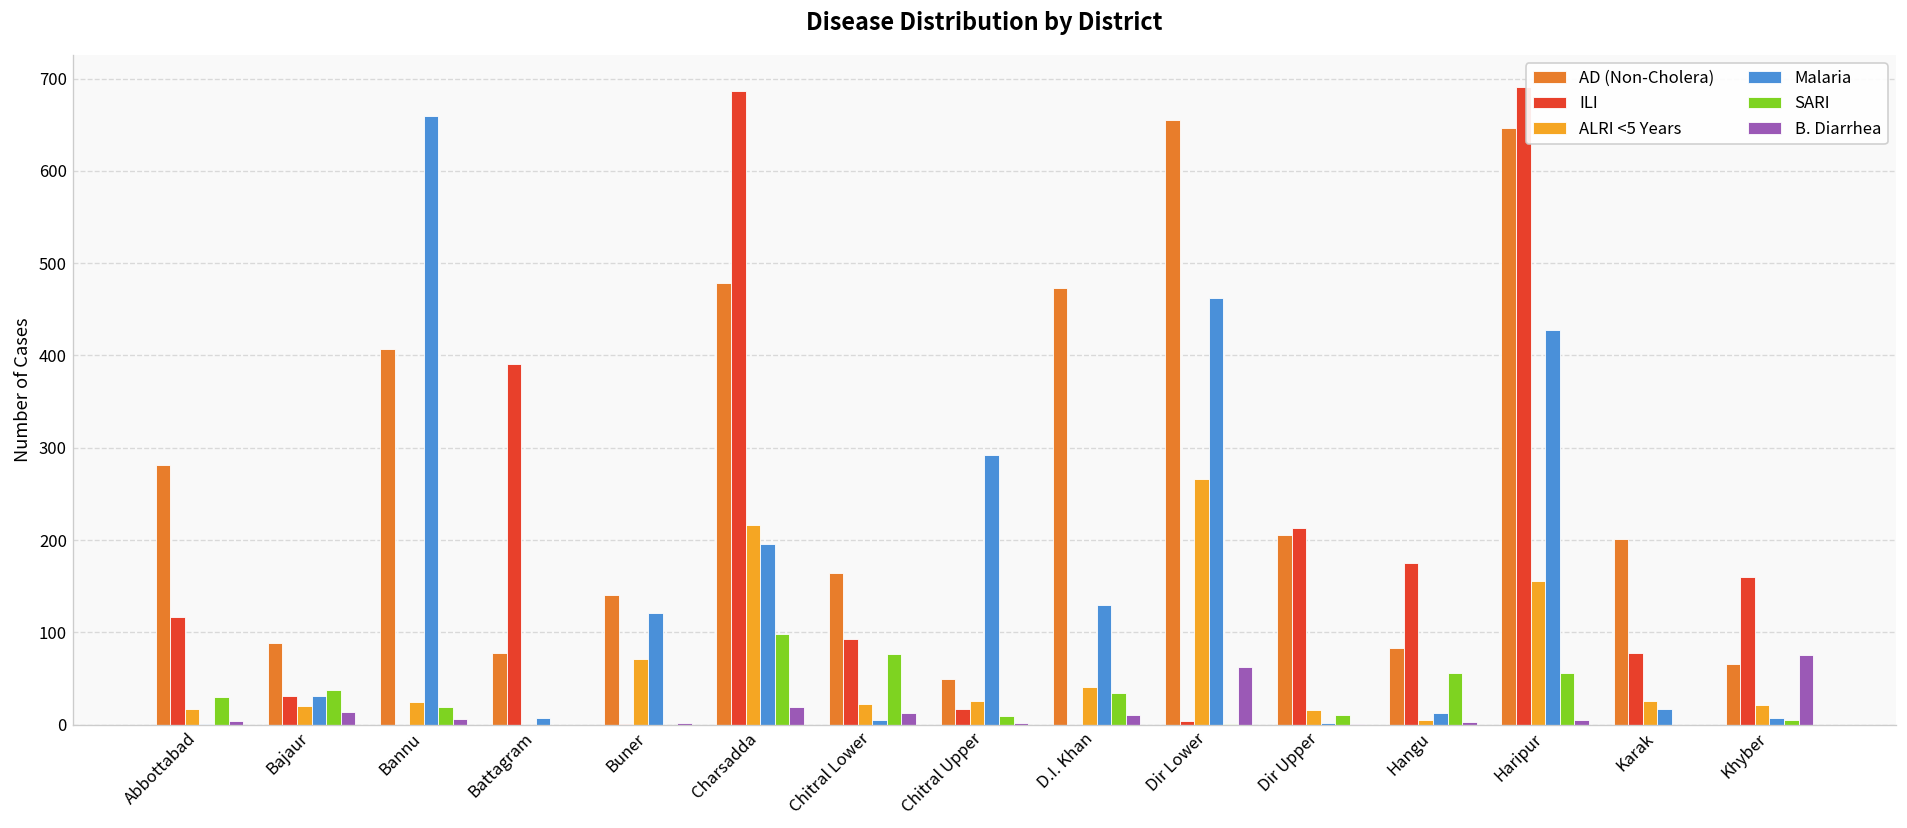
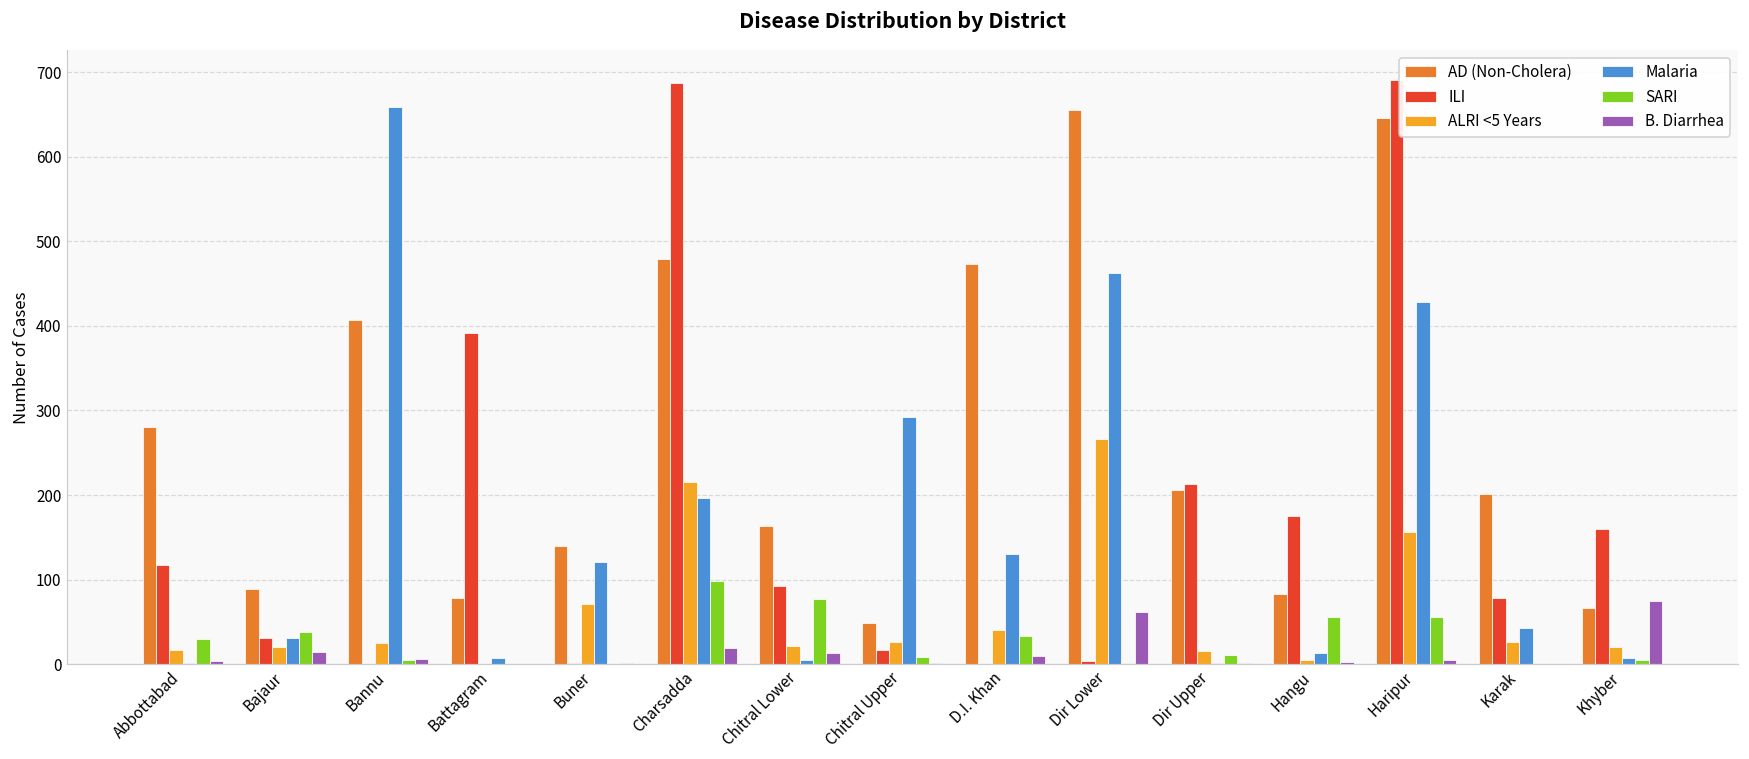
  {
    "ILI": {
      "Abbottabad": 120,
      "Bajaur": 30,
      "Bannu": 0,
      "Battagram": 390,
      "Charsadda": 690,
      "Chitral Lower": 90,
      "Chitral Upper": 20,
      "D.I. Khan": 0,
      "Dir Lower": 0,
      "Dir Upper": 210,
      "Hangu": 180,
      "Haripur": 690,
      "Karak": 80,
      "Khyber": 160
    },
    "Malaria": {
      "Bajaur": 30,
      "Bannu": 660,
      "Battagram": 10,
      "Buner": 120,
      "Charsadda": 200,
      "Chitral Lower": 10,
      "Chitral Upper": 290,
      "D.I. Khan": 130,
      "Dir Lower": 460,
      "Hangu": 10,
      "Haripur": 430,
-     "Karak": 20,
+     "Karak": 40,
      "Khyber": 10
    },
    "SARI": {
      "Abbottabad": 30,
      "Bajaur": 40,
-     "Bannu": 20,
+     "Bannu": 10,
      "Battagram": 0,
      "Buner": 0,
      "Charsadda": 100,
      "Chitral Lower": 80,
      "Chitral Upper": 10,
      "D.I. Khan": 30,
      "Dir Upper": 10,
      "Hangu": 60,
      "Haripur": 60,
      "Karak": 0,
      "Khyber": 10
    },
    "B. Diarrhea": {
      "Abbottabad": 0,
      "Bajaur": 10,
      "Bannu": 10,
      "Battagram": 0,
      "Charsadda": 20,
      "Chitral Lower": 10,
      "D.I. Khan": 10,
      "Dir Lower": 60,
      "Haripur": 10,
      "Karak": 0,
      "Khyber": 80
    }
  }
